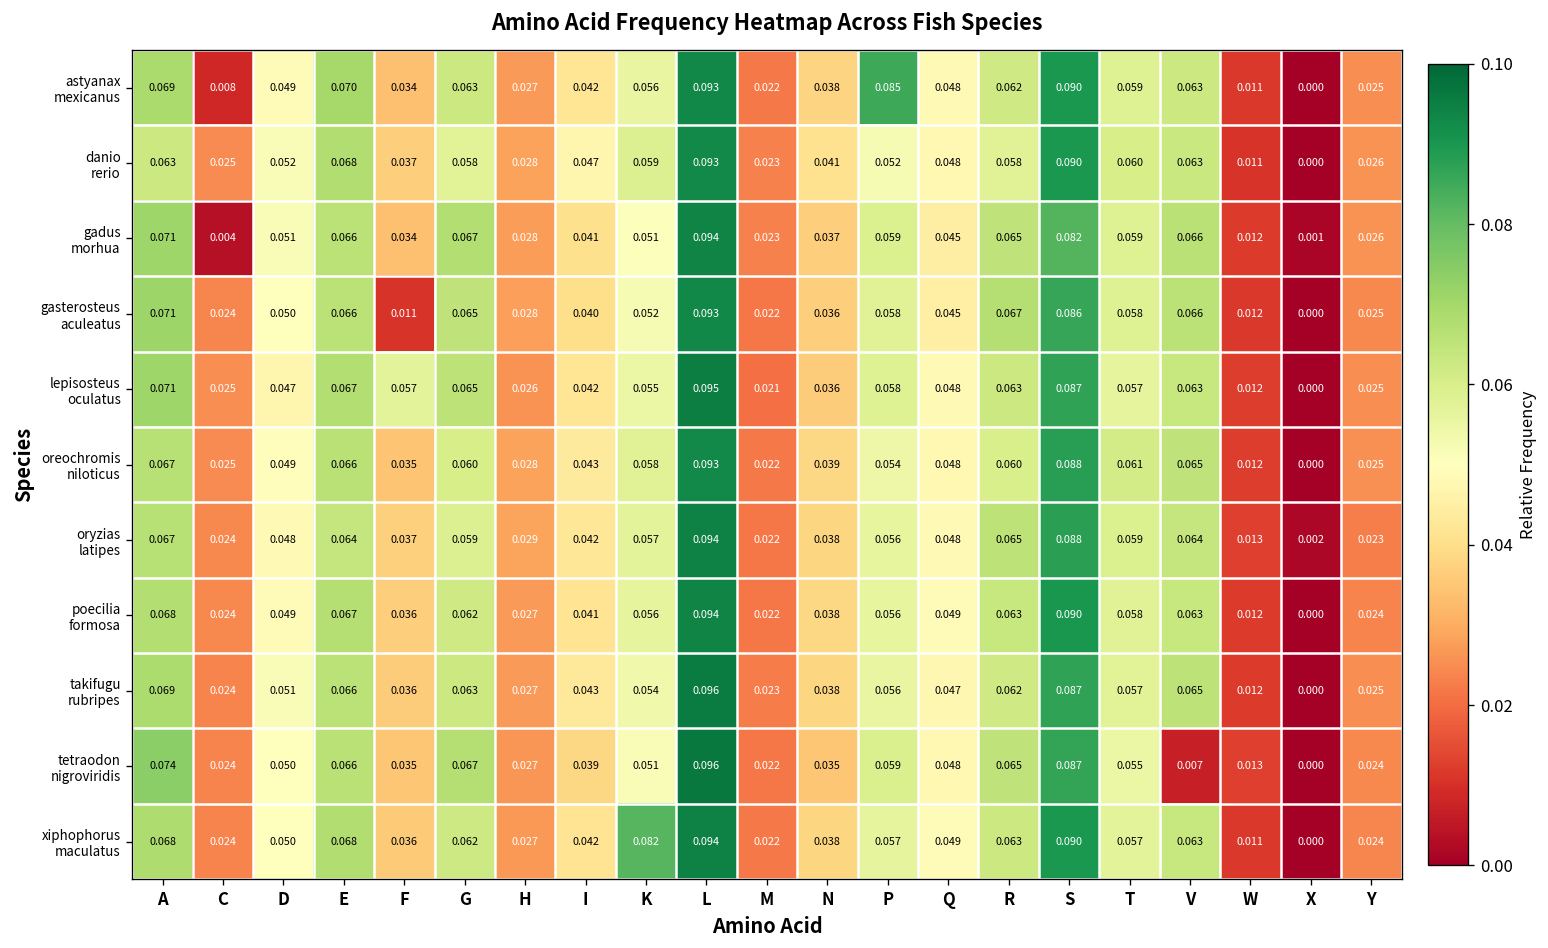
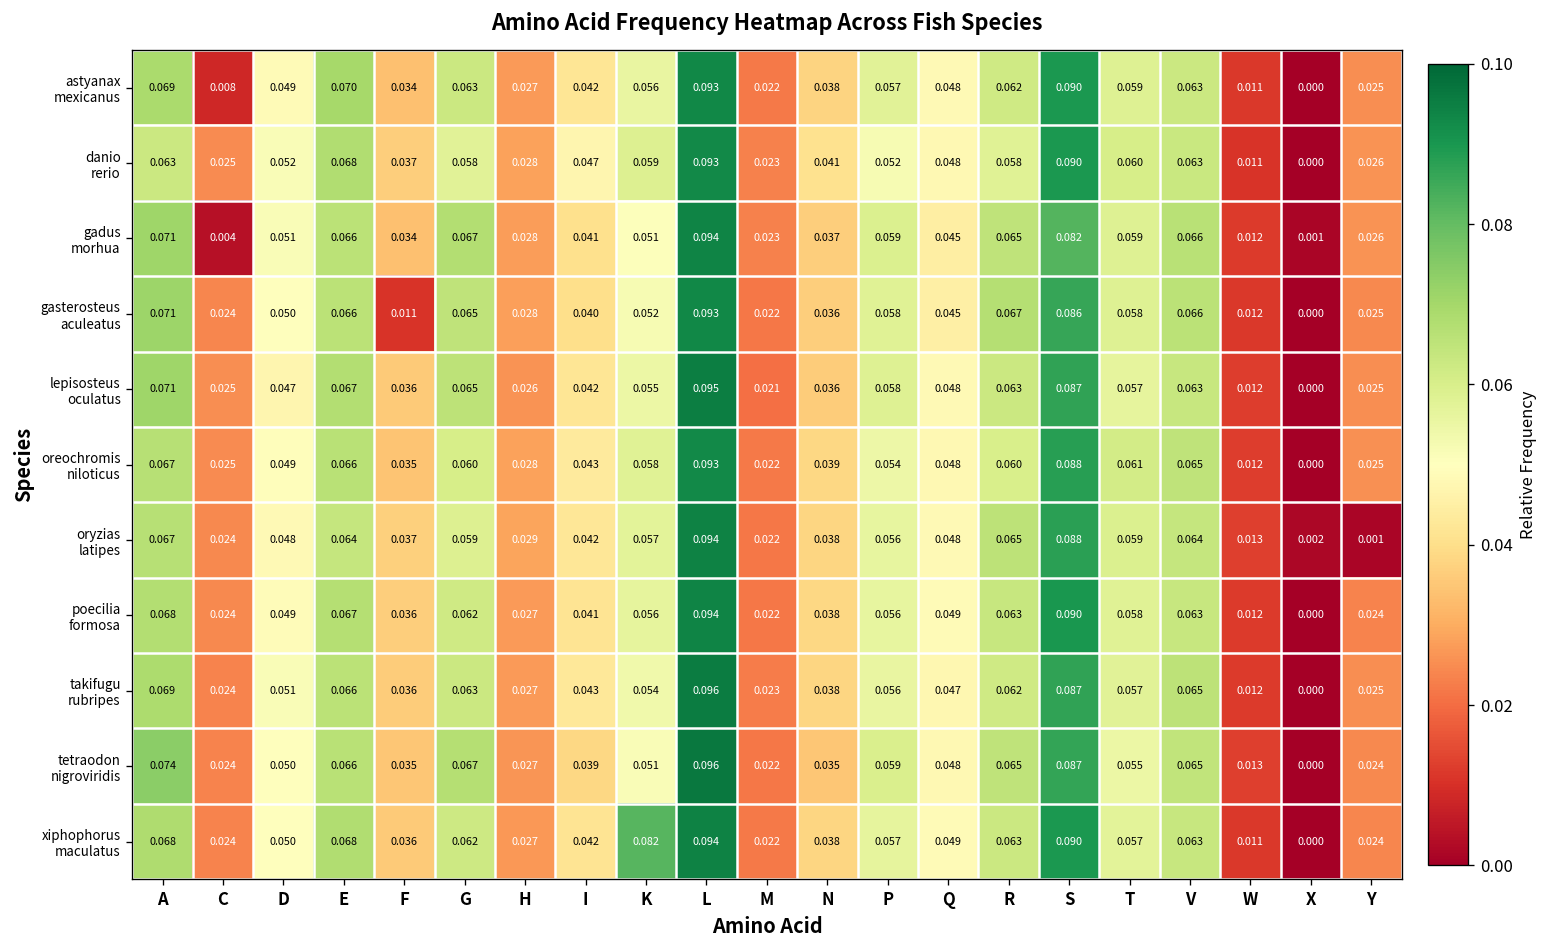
  {
    "astyanax mexicanus": {
      "A": 0.069,
      "C": 0.008,
      "D": 0.049,
      "E": 0.070,
      "F": 0.034,
      "G": 0.063,
      "H": 0.027,
      "I": 0.042,
      "K": 0.056,
      "L": 0.093,
      "M": 0.022,
      "N": 0.038,
-     "P": 0.085,
+     "P": 0.057,
      "Q": 0.048,
      "R": 0.062,
      "S": 0.090,
      "T": 0.059,
      "V": 0.063,
      "W": 0.011,
      "X": 0.000,
      "Y": 0.025
    },
    "lepisosteus oculatus": {
      "A": 0.071,
      "C": 0.025,
      "D": 0.047,
      "E": 0.067,
-     "F": 0.057,
+     "F": 0.036,
      "G": 0.065,
      "H": 0.026,
      "I": 0.042,
      "K": 0.055,
      "L": 0.095,
      "M": 0.021,
      "N": 0.036,
      "P": 0.058,
      "Q": 0.048,
      "R": 0.063,
      "S": 0.087,
      "T": 0.057,
      "V": 0.063,
      "W": 0.012,
      "X": 0.000,
      "Y": 0.025
    },
    "oryzias latipes": {
      "A": 0.067,
      "C": 0.024,
      "D": 0.048,
      "E": 0.064,
      "F": 0.037,
      "G": 0.059,
      "H": 0.029,
      "I": 0.042,
      "K": 0.057,
      "L": 0.094,
      "M": 0.022,
      "N": 0.038,
      "P": 0.056,
      "Q": 0.048,
      "R": 0.065,
      "S": 0.088,
      "T": 0.059,
      "V": 0.064,
      "W": 0.013,
      "X": 0.002,
-     "Y": 0.023
+     "Y": 0.001
    },
    "tetraodon nigroviridis": {
      "A": 0.074,
      "C": 0.024,
      "D": 0.050,
      "E": 0.066,
      "F": 0.035,
      "G": 0.067,
      "H": 0.027,
      "I": 0.039,
      "K": 0.051,
      "L": 0.096,
      "M": 0.022,
      "N": 0.035,
      "P": 0.059,
      "Q": 0.048,
      "R": 0.065,
      "S": 0.087,
      "T": 0.055,
-     "V": 0.007,
+     "V": 0.065,
      "W": 0.013,
      "X": 0.000,
      "Y": 0.024
    }
  }
